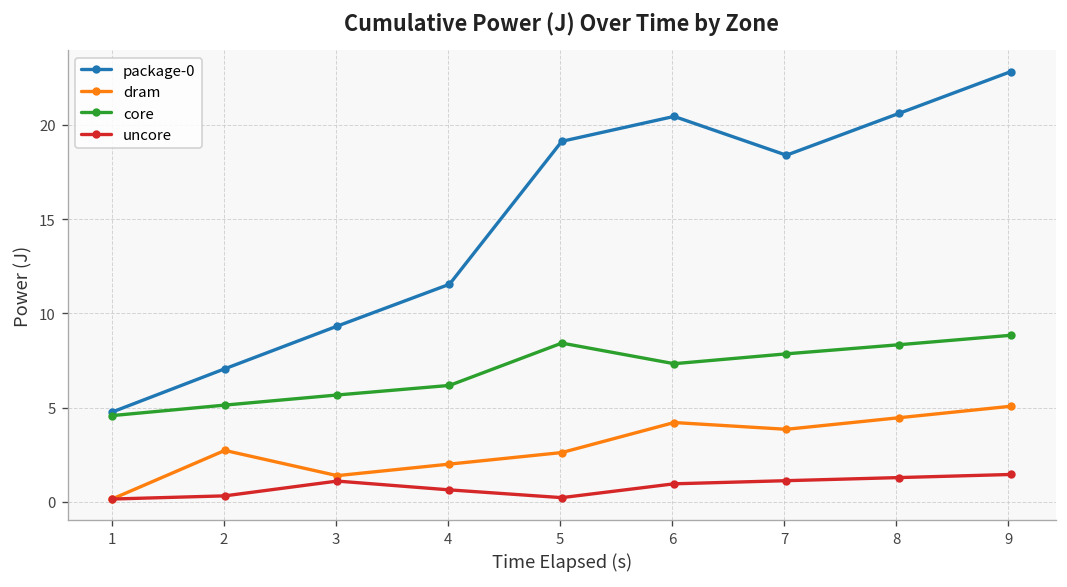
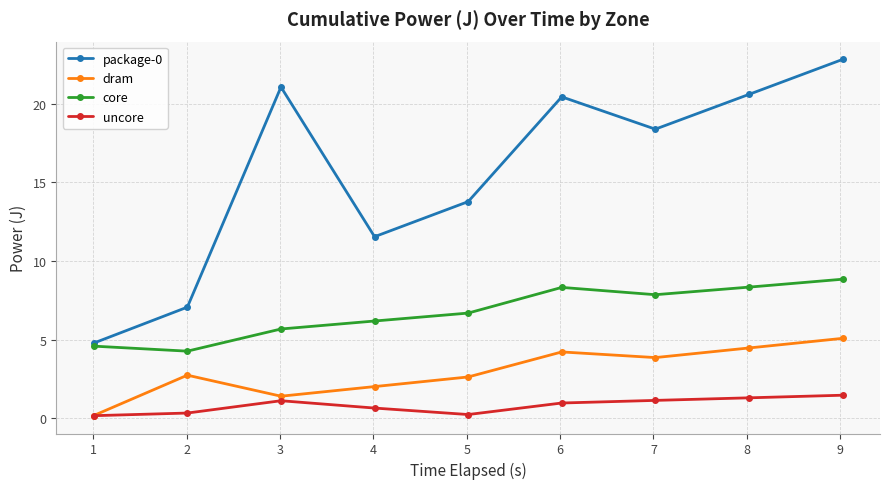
  {
    "package-0": {
      "1": 4.8,
      "2": 7.1,
-     "3": 9.3,
+     "3": 21.1,
      "4": 11.5,
-     "5": 19.1,
+     "5": 13.8,
      "6": 20.4,
      "7": 18.4
    },
    "dram": {
      "2": 2.7,
      "3": 1.4,
      "4": 2.0,
      "5": 2.6,
      "6": 4.2,
      "7": 3.9
    },
    "core": {
      "1": 4.6,
-     "2": 5.1,
+     "2": 4.3,
      "3": 5.7,
      "4": 6.2,
-     "5": 8.4,
-     "6": 7.3,
+     "5": 6.7,
+     "6": 8.3,
      "7": 7.9
    },
    "uncore": {
      "2": 0.3,
      "3": 1.1,
      "4": 0.6,
      "5": 0.2,
      "6": 1.0,
      "7": 1.1
    }
  }
